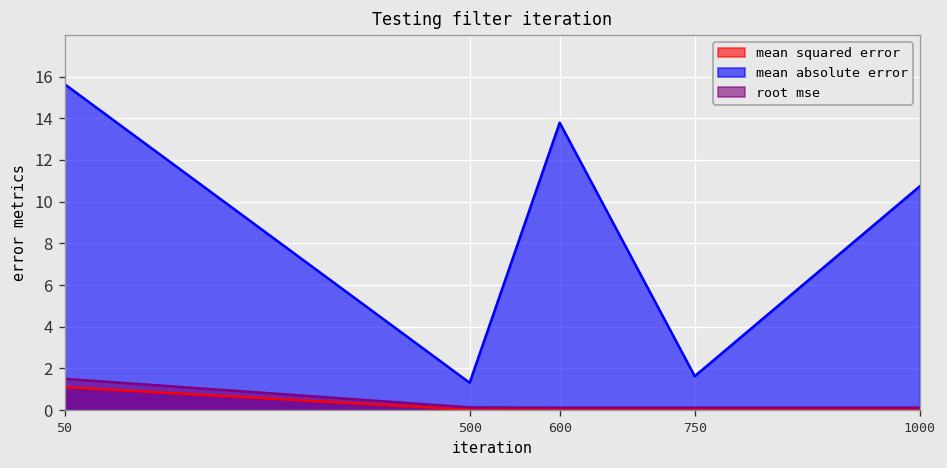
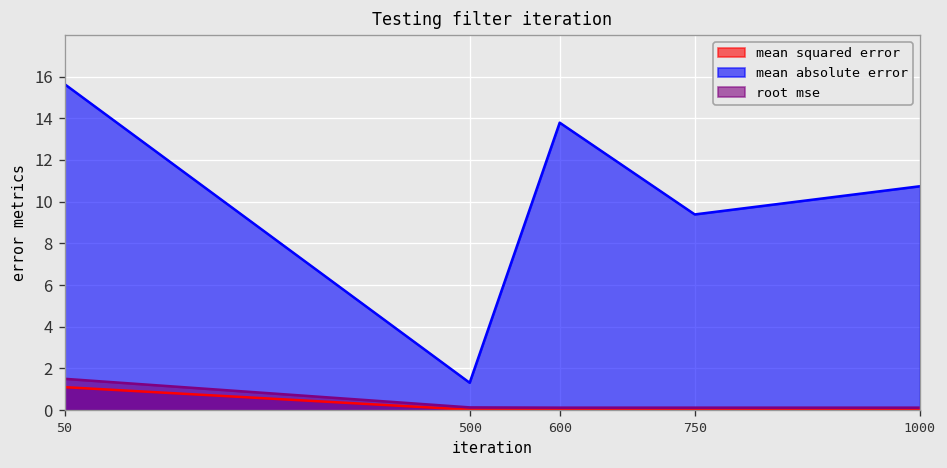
  {
    "mean squared error": {
      "50": 1.1
    },
    "mean absolute error": {
      "50": 15.6,
      "500": 1.3,
      "600": 13.8,
-     "750": 1.6,
+     "750": 9.4,
      "1000": 10.7
    },
    "root mse": {
      "50": 1.5
    }
  }
